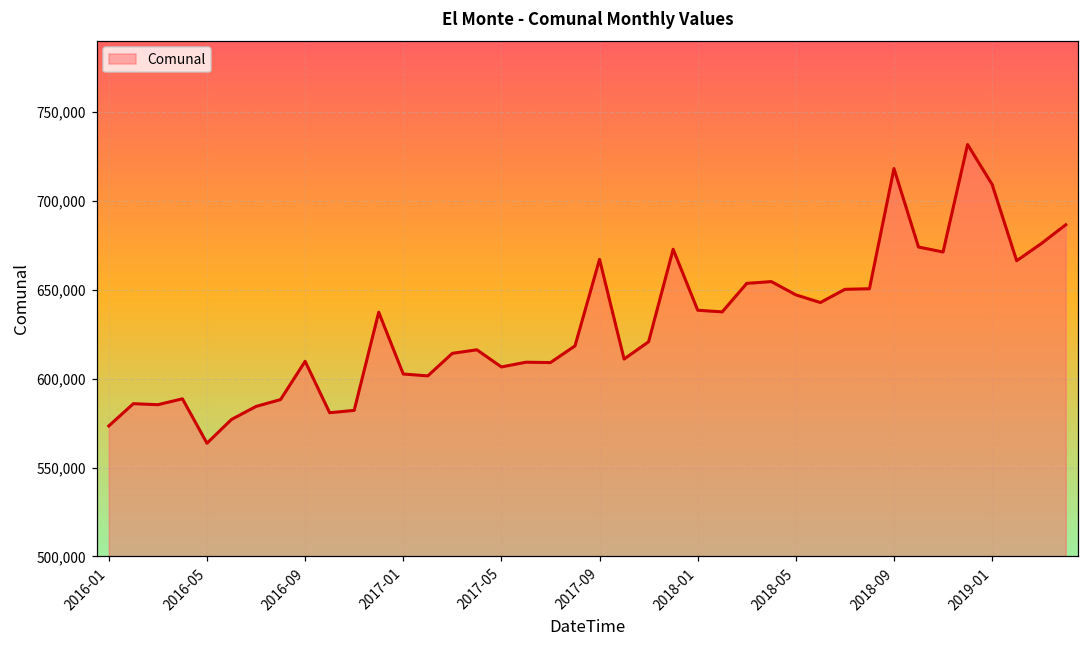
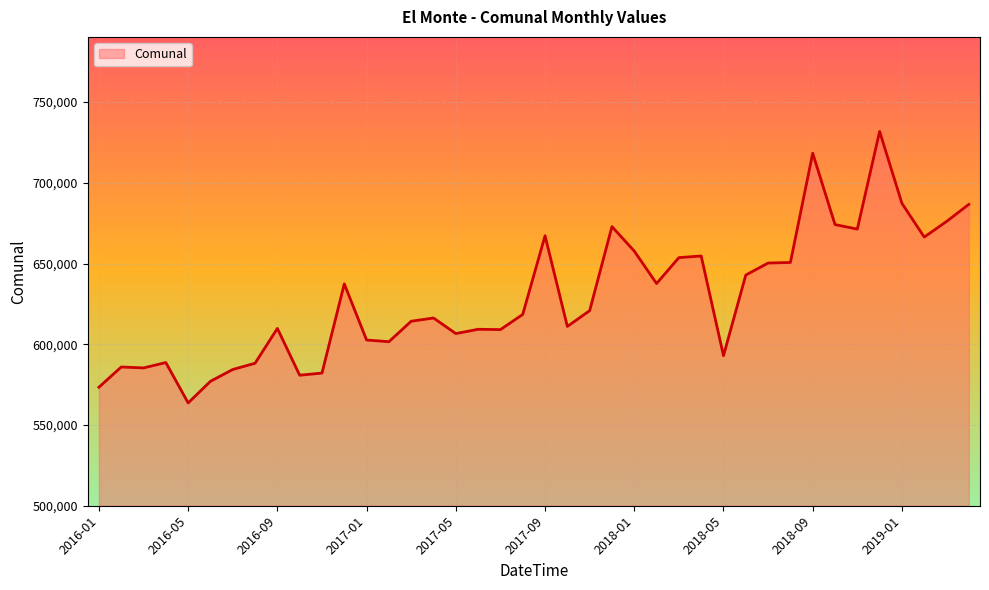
  {
    "2016-01": "573,000",
    "2016-05": "564,000",
    "2016-09": "610,000",
    "2017-01": "603,000",
    "2017-05": "607,000",
    "2017-09": "667,000",
-   "2018-01": "639,000",
-   "2018-05": "647,000",
+   "2018-01": "658,000",
+   "2018-05": "593,000",
    "2018-09": "718,000",
-   "2019-01": "709,000"
+   "2019-01": "687,000"
  }
